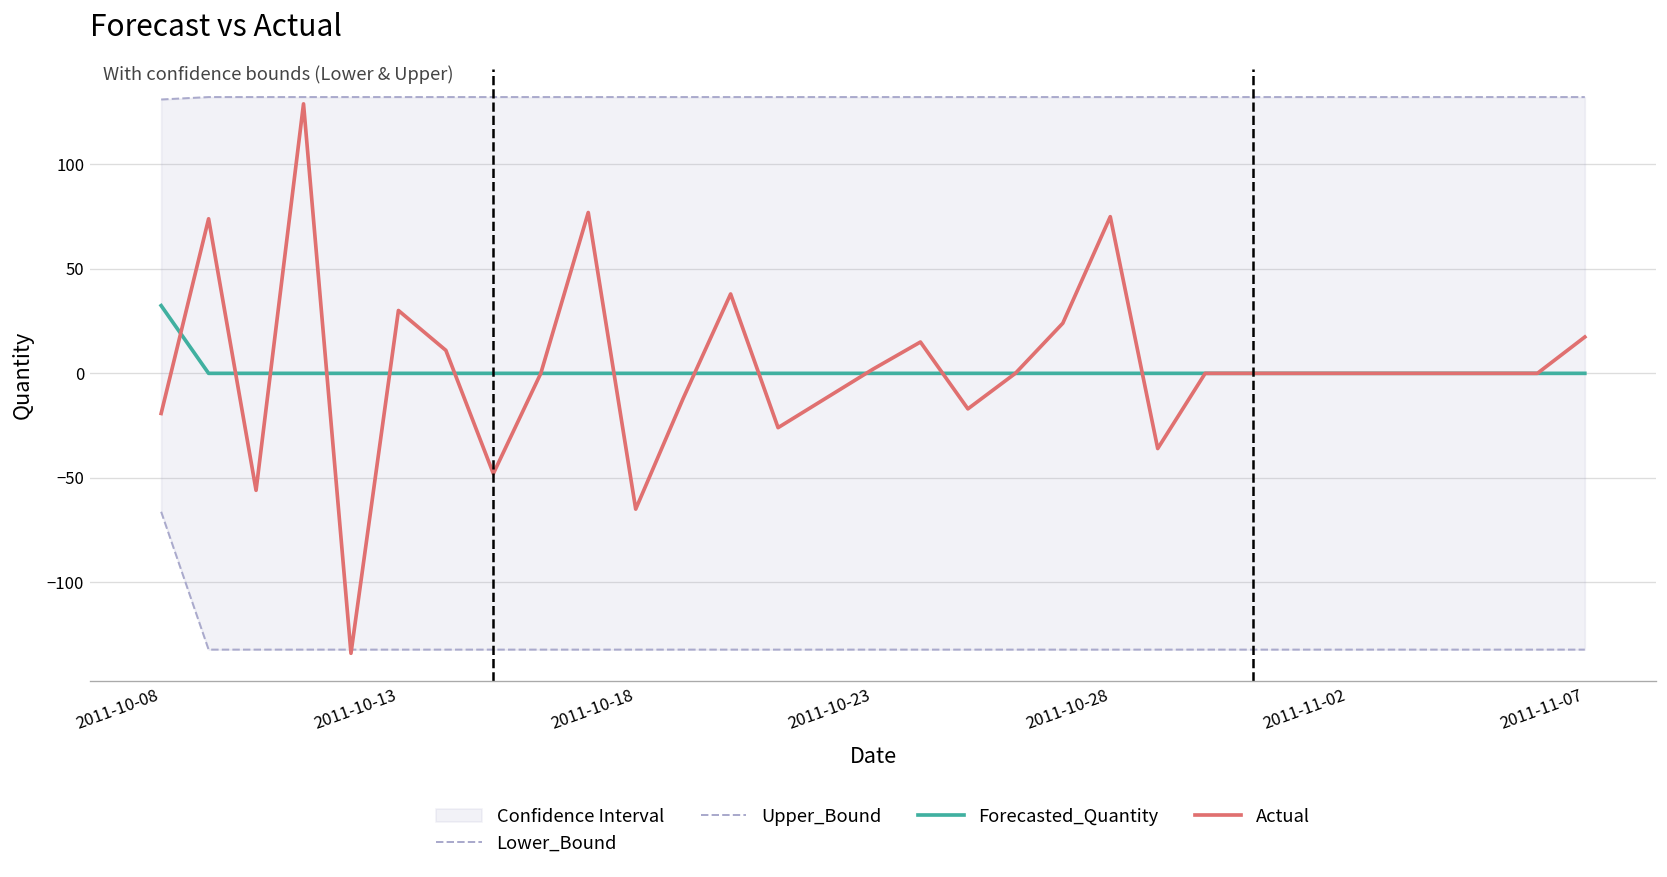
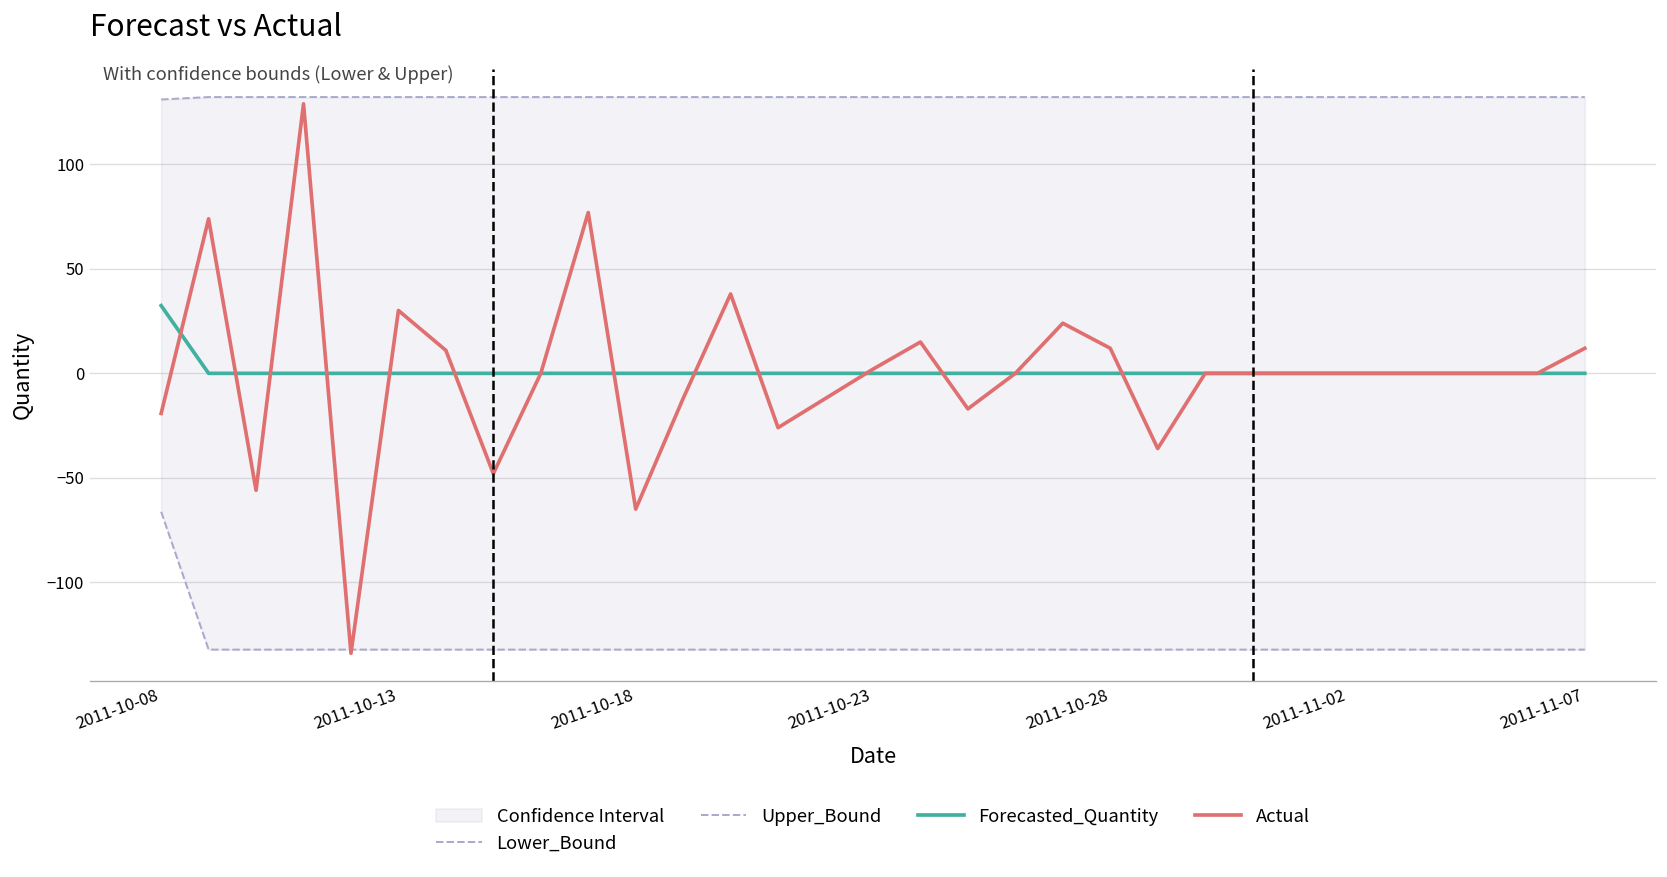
  {
    "Forecasted_Quantity": {
      "2011-10-08": 32,
      "2011-10-13": 0,
      "2011-10-18": 0,
      "2011-10-23": 0,
      "2011-10-28": 0,
      "2011-11-07": 0
    },
    "Actual": {
      "2011-10-08": -19,
      "2011-10-13": 30,
      "2011-10-18": -65,
      "2011-10-23": 2,
-     "2011-10-28": 75,
-     "2011-11-07": 17
+     "2011-10-28": 12,
+     "2011-11-07": 12
    }
  }
